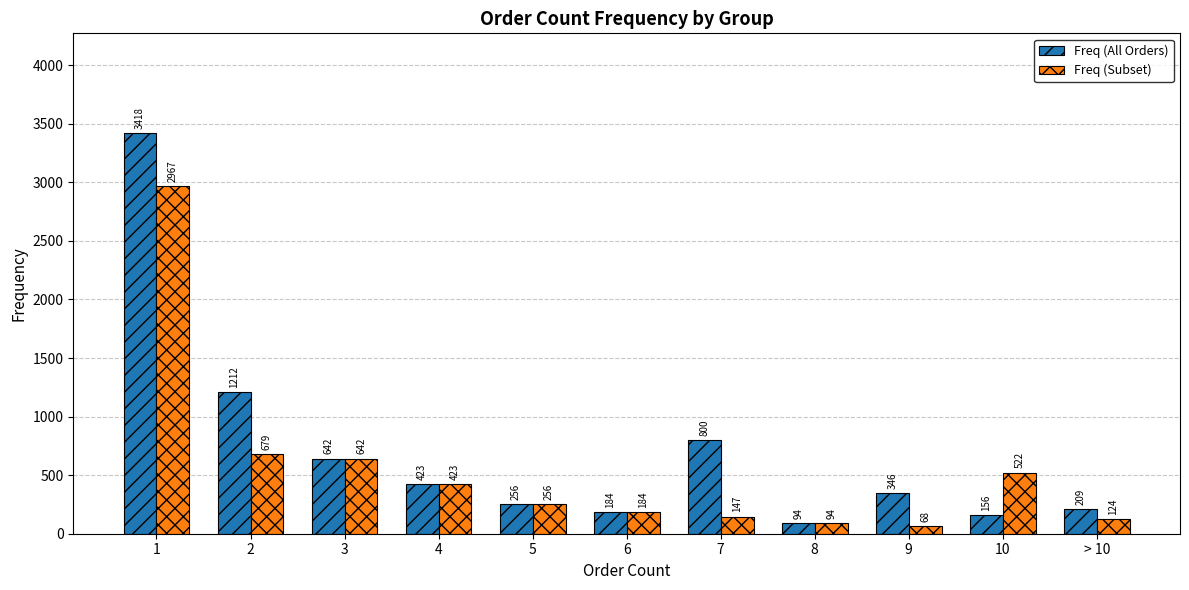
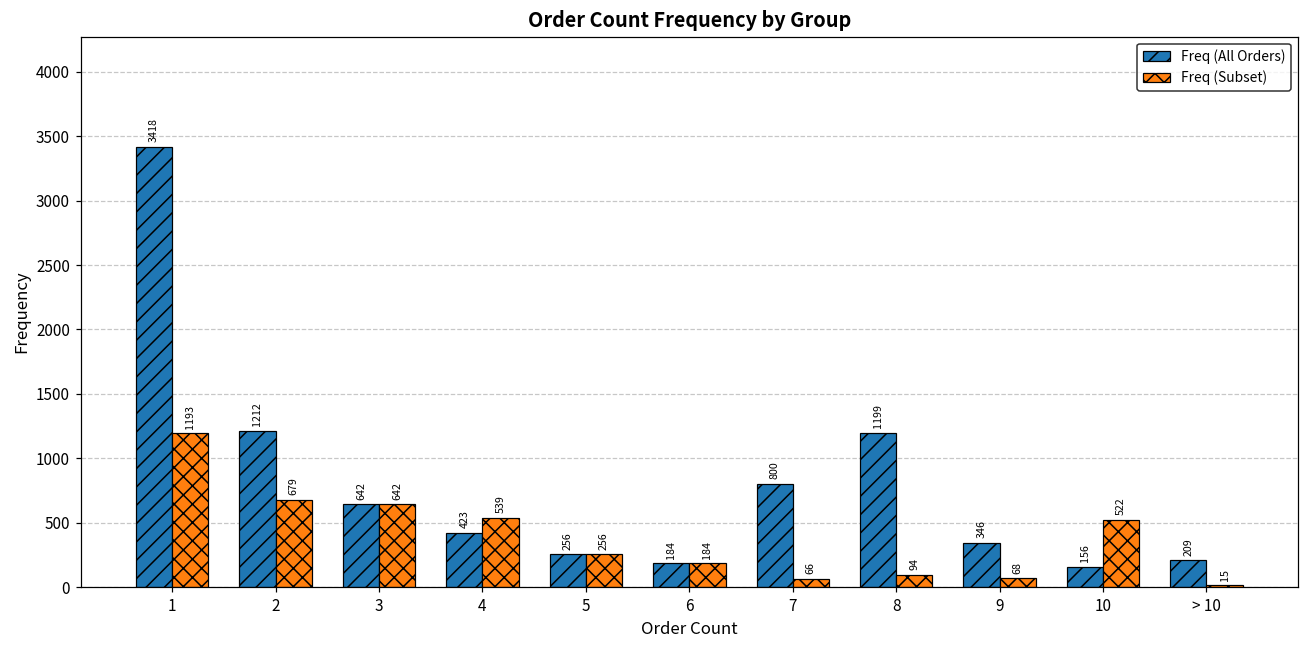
  {
    "Freq (All Orders)": {
      "1": 3418,
      "2": 1212,
      "3": 642,
      "4": 423,
      "5": 256,
      "6": 184,
      "7": 800,
-     "8": 94,
+     "8": 1199,
      "9": 346,
      "10": 156,
      "> 10": 209
    },
    "Freq (Subset)": {
-     "1": 2967,
+     "1": 1193,
      "2": 679,
      "3": 642,
-     "4": 423,
+     "4": 539,
      "5": 256,
      "6": 184,
-     "7": 147,
+     "7": 66,
      "8": 94,
      "9": 68,
      "10": 522,
-     "> 10": 124
+     "> 10": 15
    }
  }
